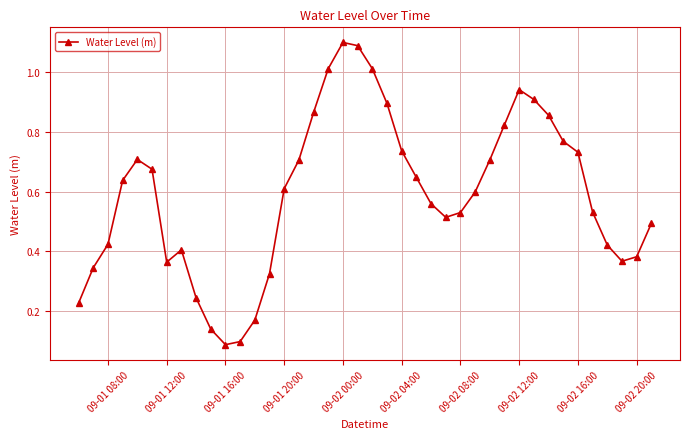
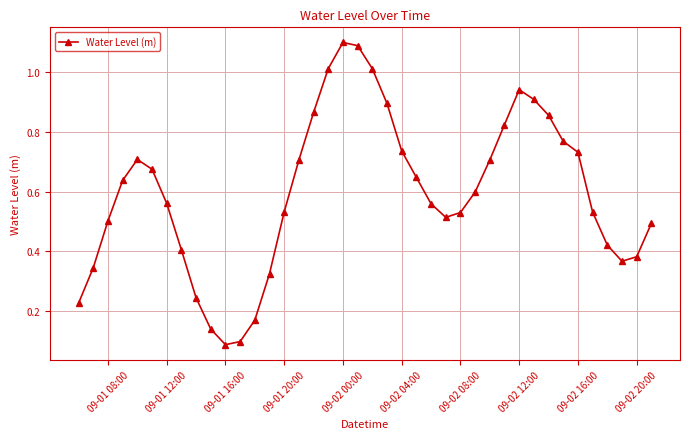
  {
-   "09-01 08:00": 0.42,
-   "09-01 12:00": 0.36,
+   "09-01 08:00": 0.50,
+   "09-01 12:00": 0.56,
    "09-01 16:00": 0.09,
-   "09-01 20:00": 0.61,
+   "09-01 20:00": 0.53,
    "09-02 00:00": 1.10,
    "09-02 04:00": 0.74,
    "09-02 08:00": 0.53,
    "09-02 12:00": 0.94,
    "09-02 16:00": 0.73,
    "09-02 20:00": 0.38
  }
